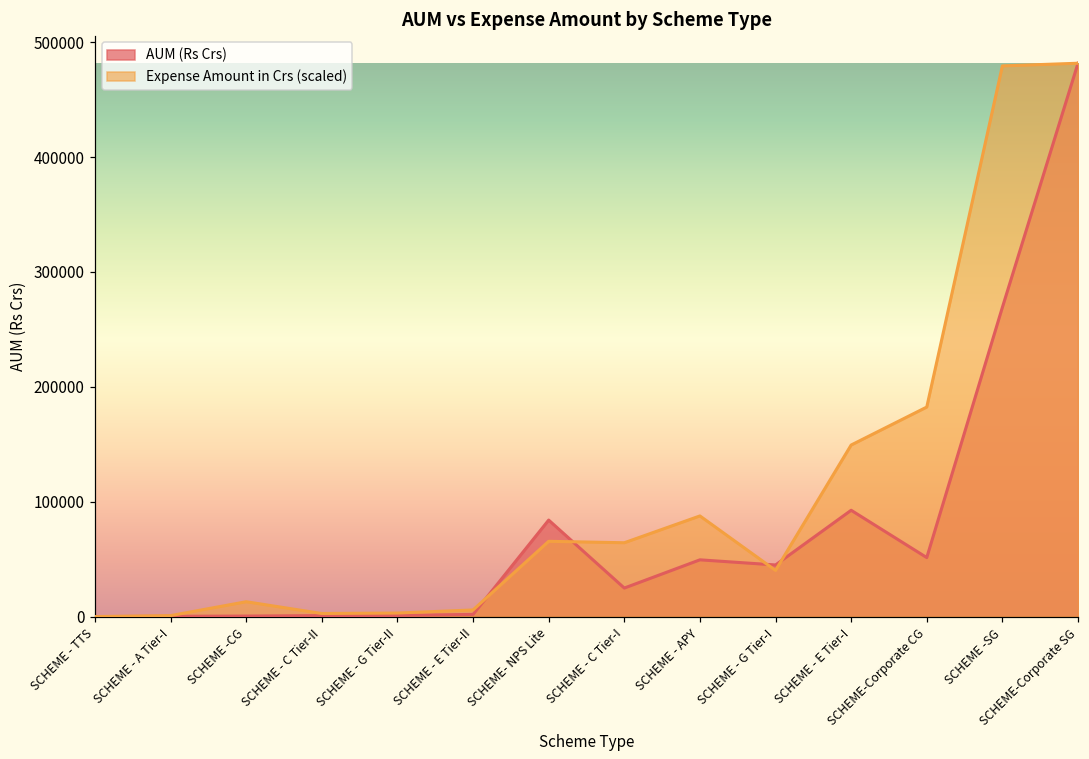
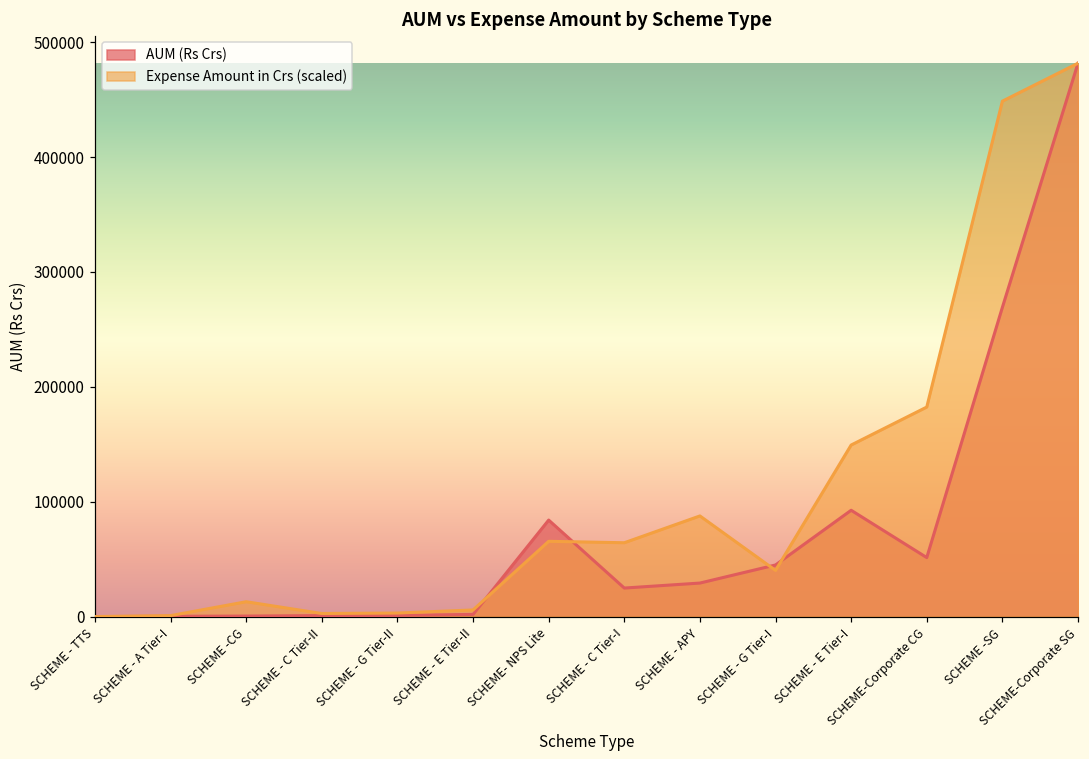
  {
    "AUM (Rs Crs)": {
      "SCHEME -CG": 0,
      "SCHEME - E Tier-II": 2000,
      "SCHEME- NPS Lite": 84000,
      "SCHEME - C Tier-I": 25000,
-     "SCHEME - APY": 49000,
+     "SCHEME - APY": 29000,
      "SCHEME - G Tier-I": 45000,
      "SCHEME - E Tier-I": 93000,
      "SCHEME-Corporate CG": 51000,
      "SCHEME -SG": 269000
    },
    "Expense Amount in Crs (scaled)": {
      "SCHEME -CG": 13000,
      "SCHEME - E Tier-II": 6000,
      "SCHEME- NPS Lite": 66000,
      "SCHEME - C Tier-I": 64000,
      "SCHEME - APY": 88000,
      "SCHEME - G Tier-I": 40000,
      "SCHEME - E Tier-I": 149000,
      "SCHEME-Corporate CG": 182000,
-     "SCHEME -SG": 479000
+     "SCHEME -SG": 449000
    }
  }
